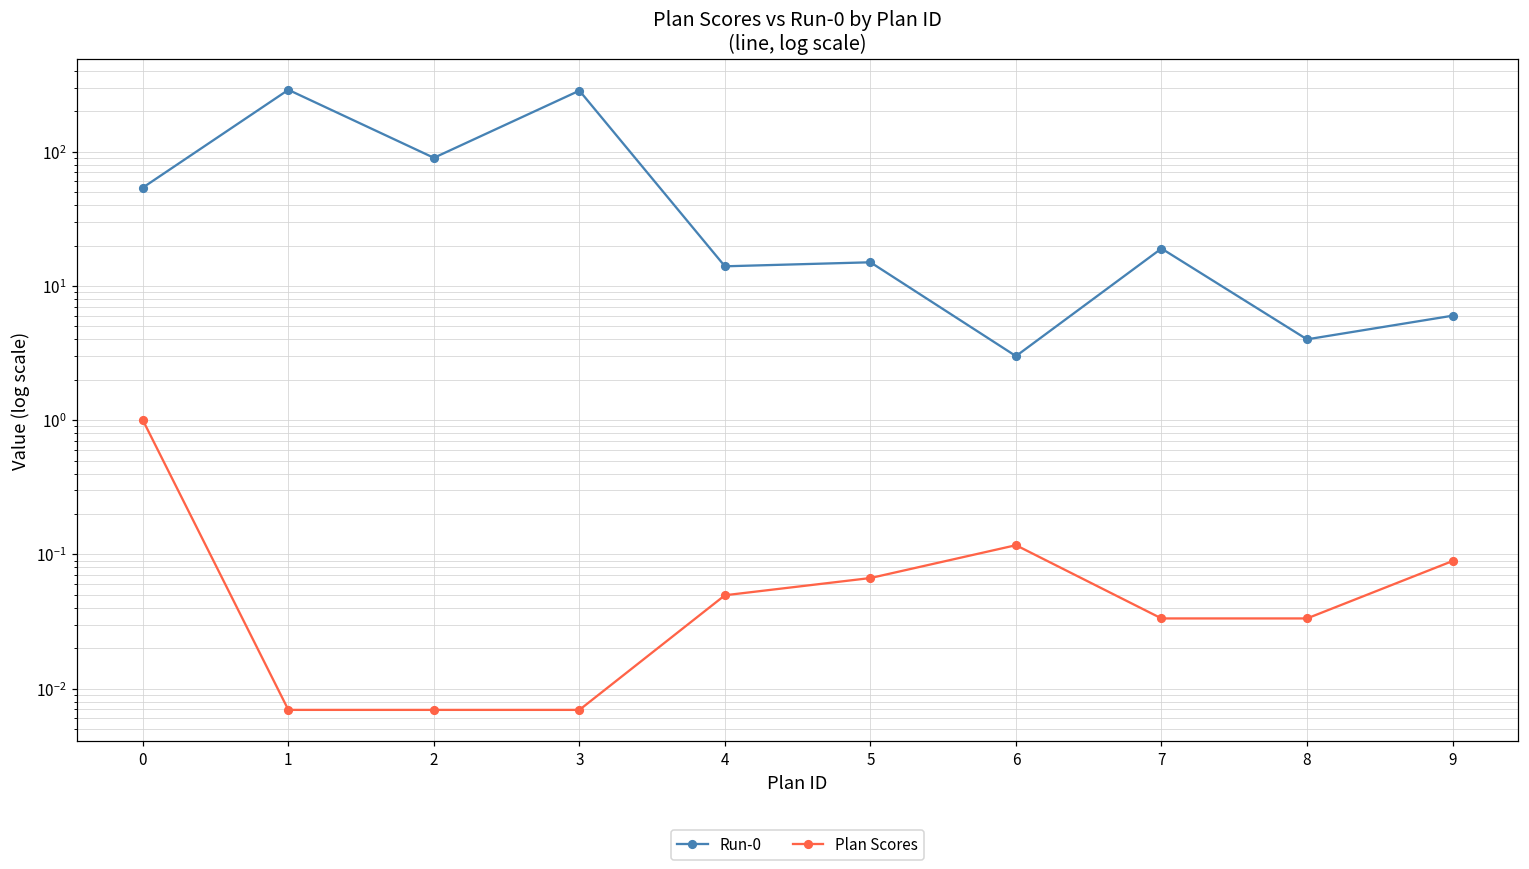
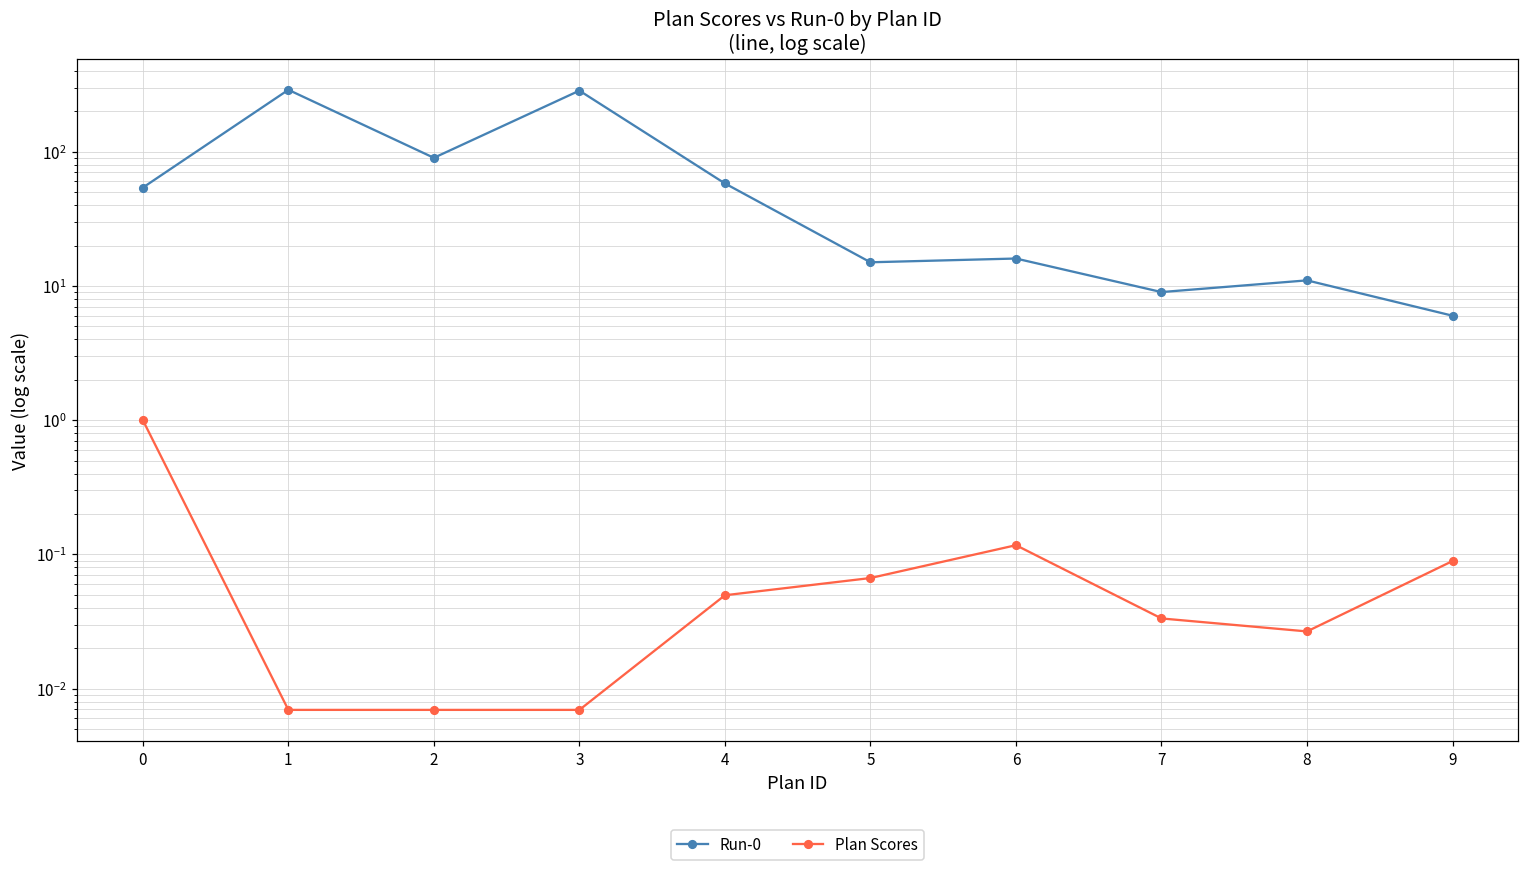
  {
    "Run-0": {
      "0": 50,
      "1": 290,
      "2": 90,
      "3": 290,
-     "4": 14,
+     "4": 60,
      "5": 15,
-     "6": 3,
-     "7": 19,
-     "8": 4,
+     "6": 16,
+     "7": 9,
+     "8": 11,
      "9": 6
    },
    "Plan Scores": {
      "0": 1.0,
      "1": 0.007,
      "2": 0.007,
      "3": 0.007,
      "4": 0.050,
      "5": 0.07,
      "6": 0.12,
      "7": 0.033,
-     "8": 0.033,
+     "8": 0.027,
      "9": 0.09
    }
  }
